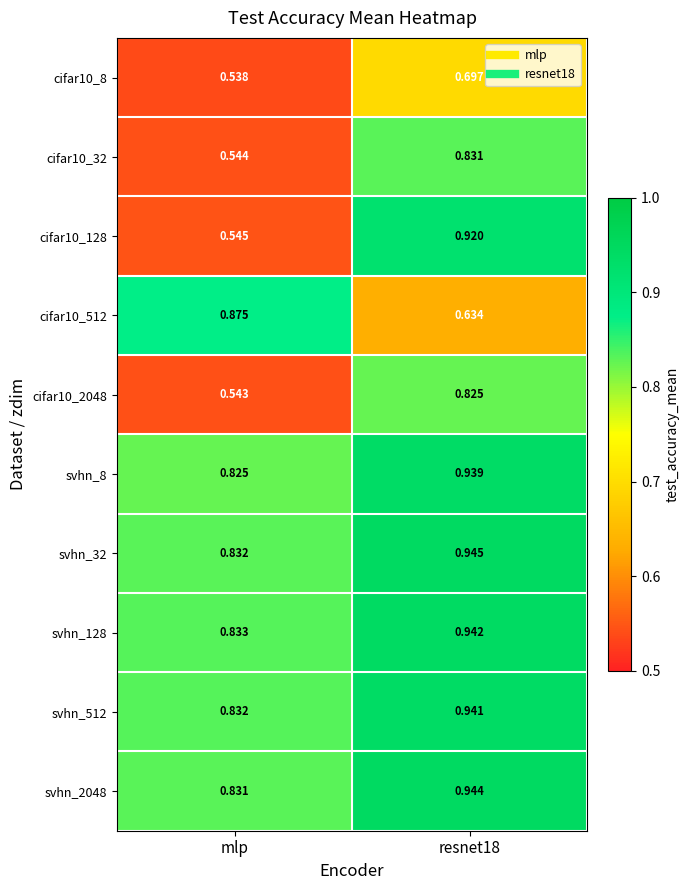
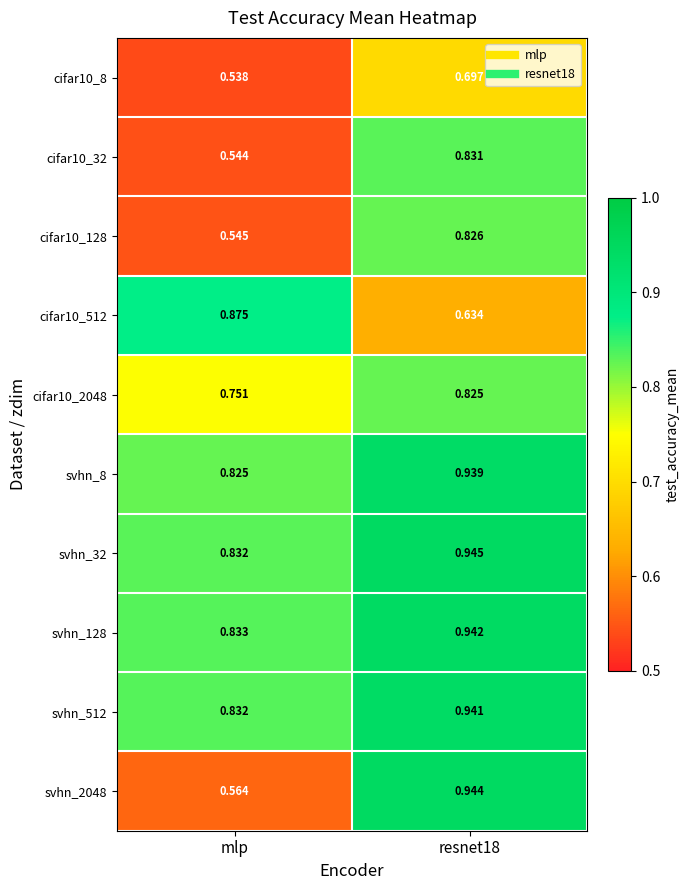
  {
    "cifar10_8": {
      "mlp": 0.538,
      "resnet18": 0.697
    },
    "cifar10_32": {
      "mlp": 0.544,
      "resnet18": 0.831
    },
    "cifar10_128": {
      "mlp": 0.545,
-     "resnet18": 0.920
+     "resnet18": 0.826
    },
    "cifar10_512": {
      "mlp": 0.875,
      "resnet18": 0.634
    },
    "cifar10_2048": {
-     "mlp": 0.543,
+     "mlp": 0.751,
      "resnet18": 0.825
    },
    "svhn_8": {
      "mlp": 0.825,
      "resnet18": 0.939
    },
    "svhn_32": {
      "mlp": 0.832,
      "resnet18": 0.945
    },
    "svhn_128": {
      "mlp": 0.833,
      "resnet18": 0.942
    },
    "svhn_512": {
      "mlp": 0.832,
      "resnet18": 0.941
    },
    "svhn_2048": {
-     "mlp": 0.831,
+     "mlp": 0.564,
      "resnet18": 0.944
    }
  }
